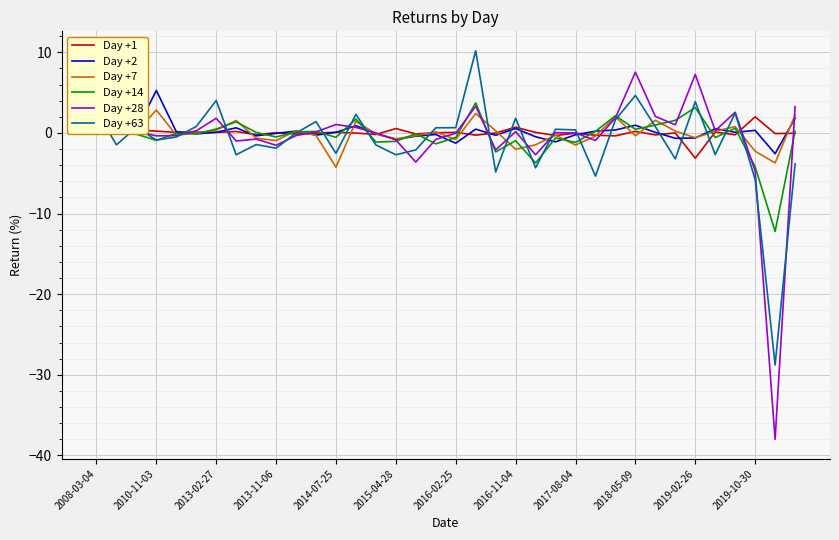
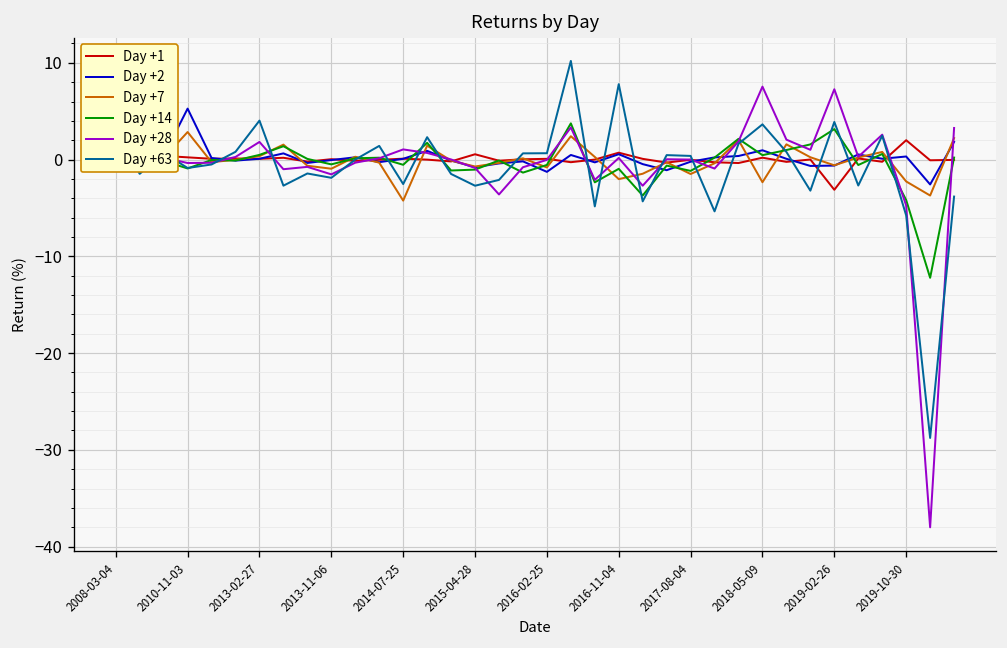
  {
    "Day +1": {
      "2010-11-03": 0,
      "2015-04-28": 1,
      "2019-02-26": -3,
      "2019-10-30": 2
    },
    "Day +2": {
      "2010-11-03": 5,
      "2016-02-25": -1,
      "2018-05-09": 1,
      "2019-10-30": 0
    },
    "Day +7": {
      "2010-11-03": 3,
      "2013-11-06": -1,
      "2014-07-25": -4,
      "2016-11-04": -2,
      "2017-08-04": -1,
-     "2018-05-09": 0,
+     "2018-05-09": -2,
      "2019-10-30": -2
    },
    "Day +14": {
      "2013-11-06": 0,
      "2014-07-25": -1,
      "2016-11-04": -1,
      "2017-08-04": -1,
      "2019-02-26": 3,
      "2019-10-30": -4
    },
    "Day +28": {
      "2010-11-03": 0,
      "2013-02-27": 2,
      "2013-11-06": -2,
      "2014-07-25": 1,
      "2016-11-04": 0,
      "2018-05-09": 8,
      "2019-02-26": 7,
      "2019-10-30": -5
    },
    "Day +63": {
      "2013-02-27": 4,
      "2013-11-06": -2,
      "2014-07-25": -3,
      "2015-04-28": -3,
      "2016-02-25": 1,
-     "2016-11-04": 2,
+     "2016-11-04": 8,
      "2017-08-04": 0,
-     "2018-05-09": 5,
+     "2018-05-09": 4,
      "2019-02-26": 4,
      "2019-10-30": -6
    }
  }
